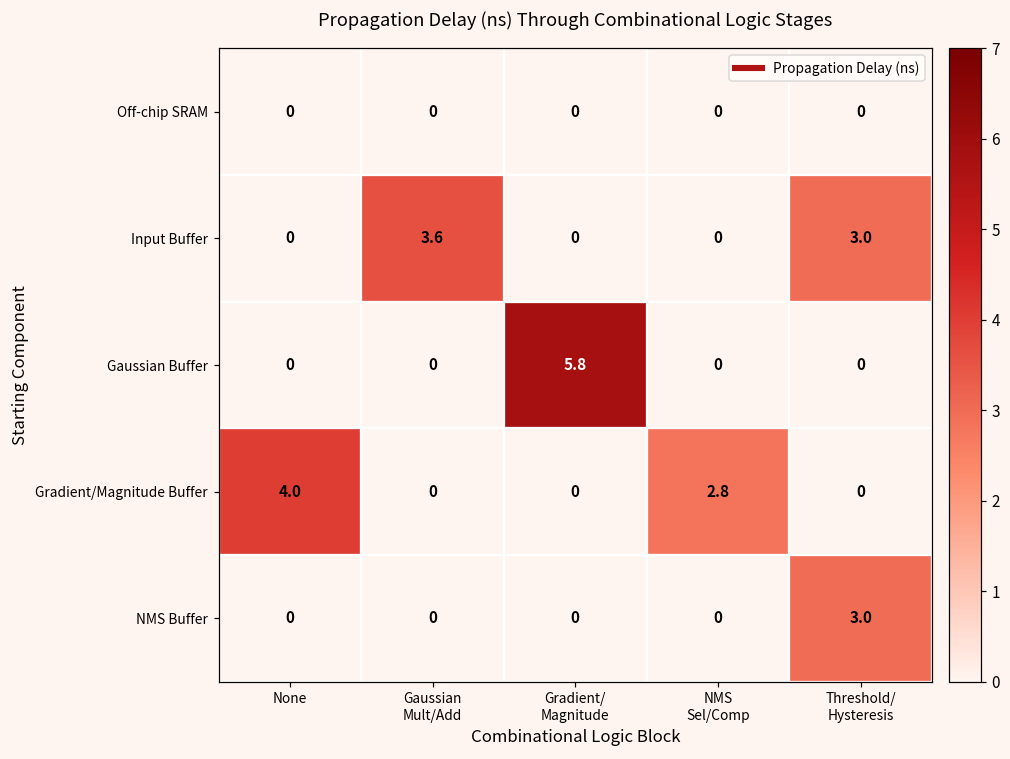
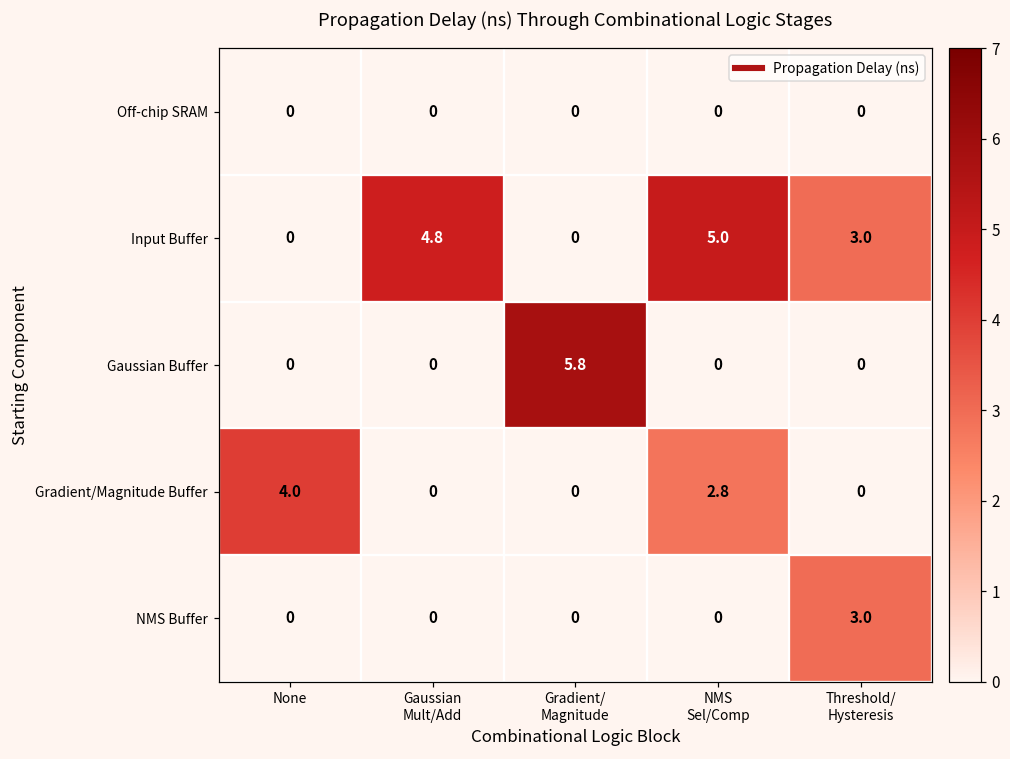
  {
    "Off-chip SRAM": {
      "None": 0,
      "Gaussian Mult/Add": 0,
      "Gradient/ Magnitude": 0,
      "NMS Sel/Comp": 0,
      "Threshold/ Hysteresis": 0
    },
    "Input Buffer": {
      "None": 0,
-     "Gaussian Mult/Add": 3.6,
+     "Gaussian Mult/Add": 4.8,
      "Gradient/ Magnitude": 0,
-     "NMS Sel/Comp": 0,
+     "NMS Sel/Comp": 5.0,
      "Threshold/ Hysteresis": 3.0
    },
    "Gaussian Buffer": {
      "None": 0,
      "Gaussian Mult/Add": 0,
      "Gradient/ Magnitude": 5.8,
      "NMS Sel/Comp": 0,
      "Threshold/ Hysteresis": 0
    },
    "Gradient/Magnitude Buffer": {
      "None": 4.0,
      "Gaussian Mult/Add": 0,
      "Gradient/ Magnitude": 0,
      "NMS Sel/Comp": 2.8,
      "Threshold/ Hysteresis": 0
    },
    "NMS Buffer": {
      "None": 0,
      "Gaussian Mult/Add": 0,
      "Gradient/ Magnitude": 0,
      "NMS Sel/Comp": 0,
      "Threshold/ Hysteresis": 3.0
    }
  }
